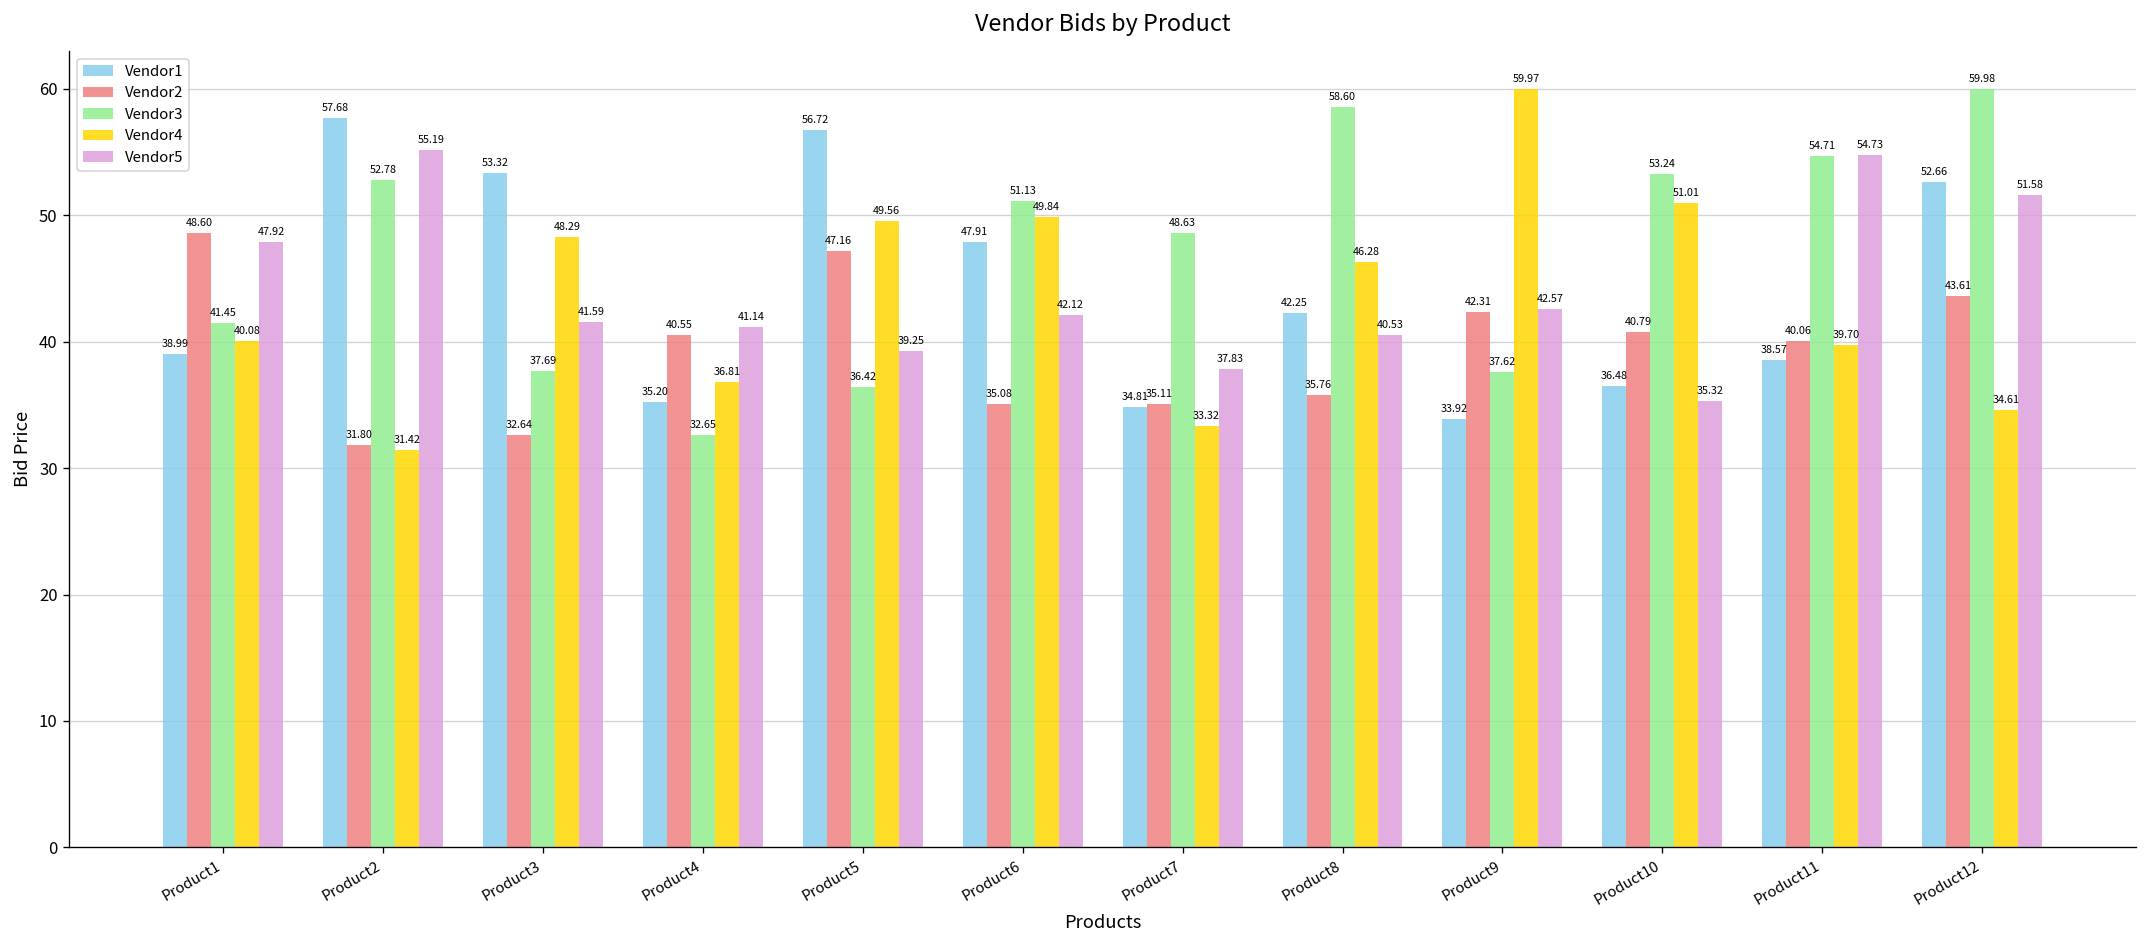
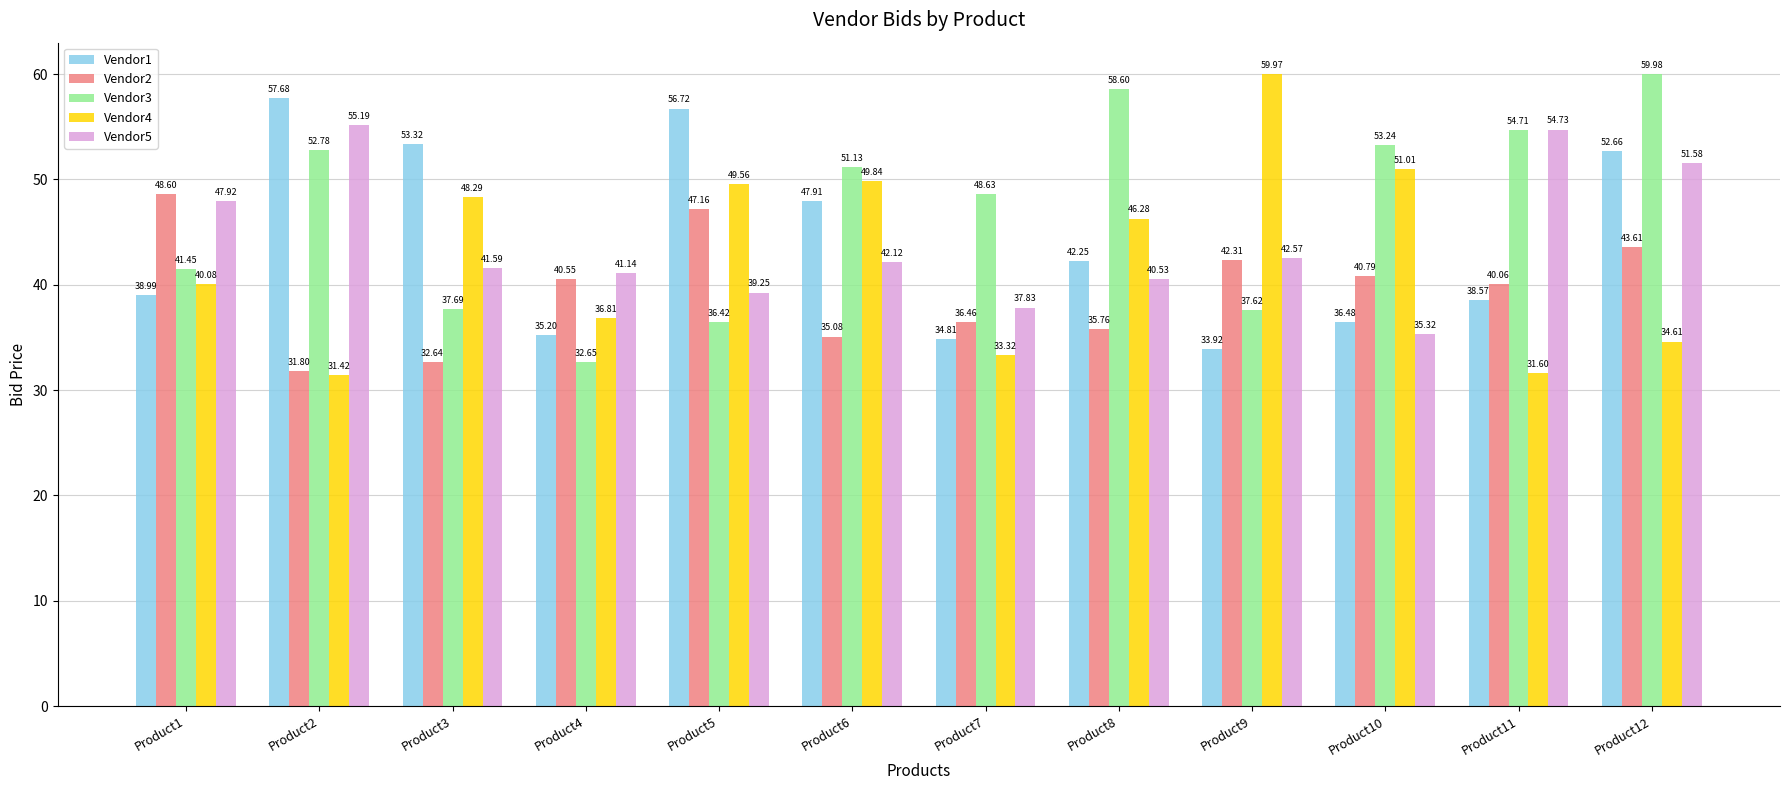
  {
    "Vendor1": {
      "Product1": 38.99,
      "Product2": 57.68,
      "Product3": 53.32,
      "Product4": 35.20,
      "Product5": 56.72,
      "Product6": 47.91,
      "Product7": 34.81,
      "Product8": 42.25,
      "Product9": 33.92,
      "Product10": 36.48,
      "Product11": 38.57,
      "Product12": 52.66
    },
    "Vendor2": {
      "Product1": 48.60,
      "Product2": 31.80,
      "Product3": 32.64,
      "Product4": 40.55,
      "Product5": 47.16,
      "Product6": 35.08,
-     "Product7": 35.11,
+     "Product7": 36.46,
      "Product8": 35.76,
      "Product9": 42.31,
      "Product10": 40.79,
      "Product11": 40.06,
      "Product12": 43.61
    },
    "Vendor3": {
      "Product1": 41.45,
      "Product2": 52.78,
      "Product3": 37.69,
      "Product4": 32.65,
      "Product5": 36.42,
      "Product6": 51.13,
      "Product7": 48.63,
      "Product8": 58.60,
      "Product9": 37.62,
      "Product10": 53.24,
      "Product11": 54.71,
      "Product12": 59.98
    },
    "Vendor4": {
      "Product1": 40.08,
      "Product2": 31.42,
      "Product3": 48.29,
      "Product4": 36.81,
      "Product5": 49.56,
      "Product6": 49.84,
      "Product7": 33.32,
      "Product8": 46.28,
      "Product9": 59.97,
      "Product10": 51.01,
-     "Product11": 39.70,
+     "Product11": 31.60,
      "Product12": 34.61
    },
    "Vendor5": {
      "Product1": 47.92,
      "Product2": 55.19,
      "Product3": 41.59,
      "Product4": 41.14,
      "Product5": 39.25,
      "Product6": 42.12,
      "Product7": 37.83,
      "Product8": 40.53,
      "Product9": 42.57,
      "Product10": 35.32,
      "Product11": 54.73,
      "Product12": 51.58
    }
  }
